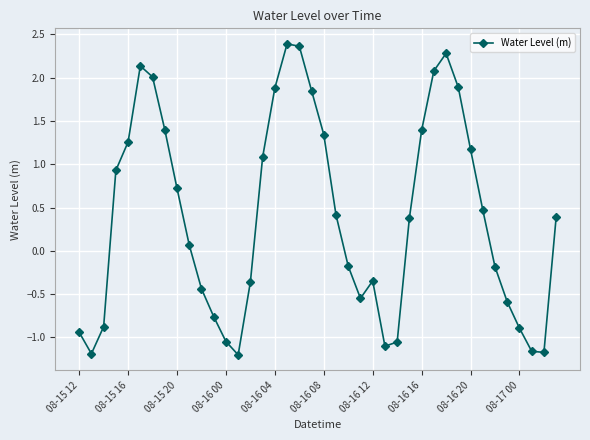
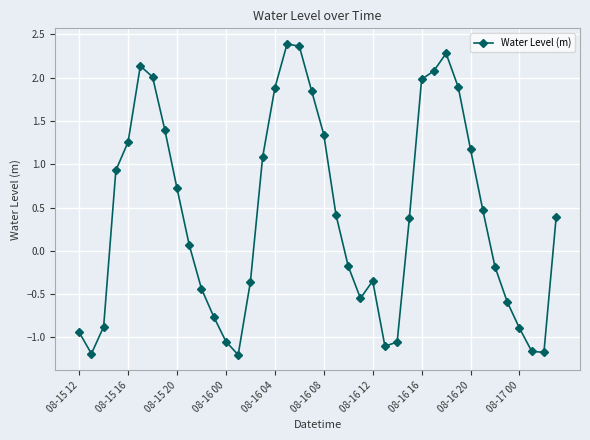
  {
    "08-15 12": -0.9,
    "08-15 16": 1.3,
    "08-15 20": 0.7,
    "08-16 00": -1.0,
    "08-16 04": 1.9,
    "08-16 08": 1.3,
    "08-16 12": -0.3,
-   "08-16 16": 1.4,
+   "08-16 16": 2.0,
    "08-16 20": 1.2,
    "08-17 00": -0.9
  }
